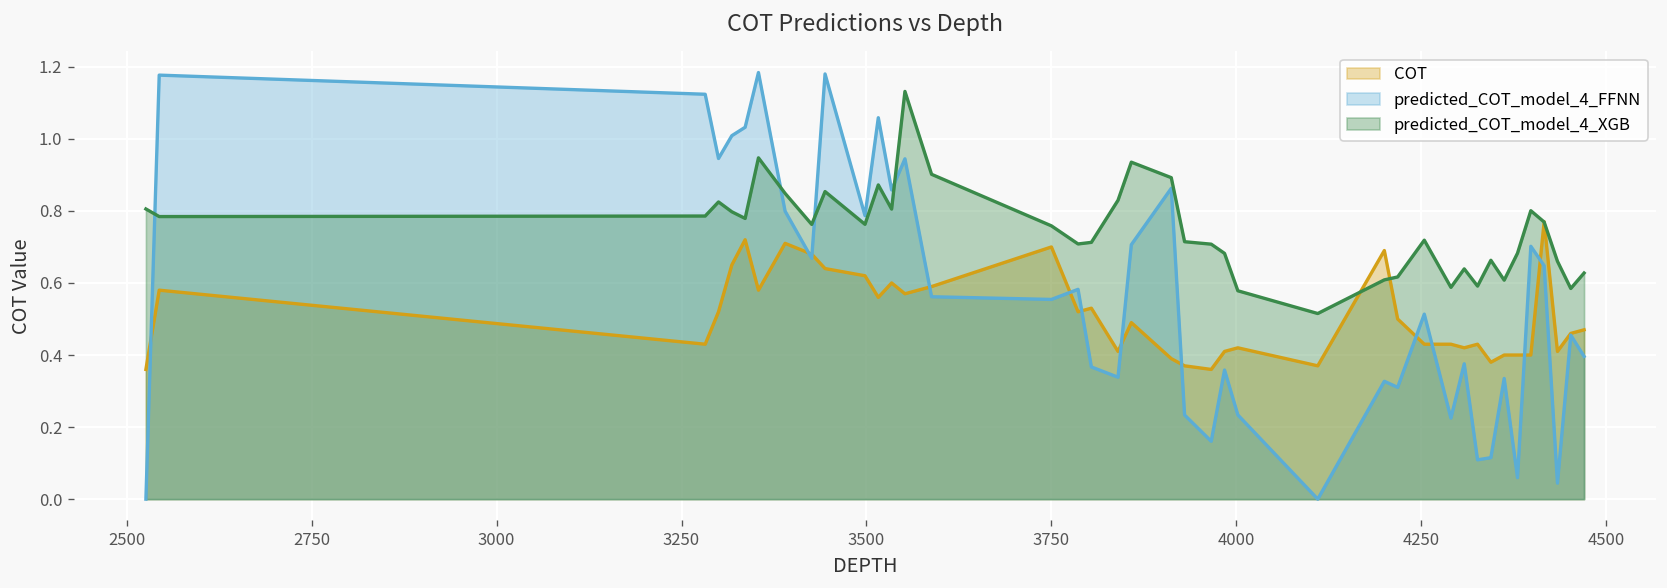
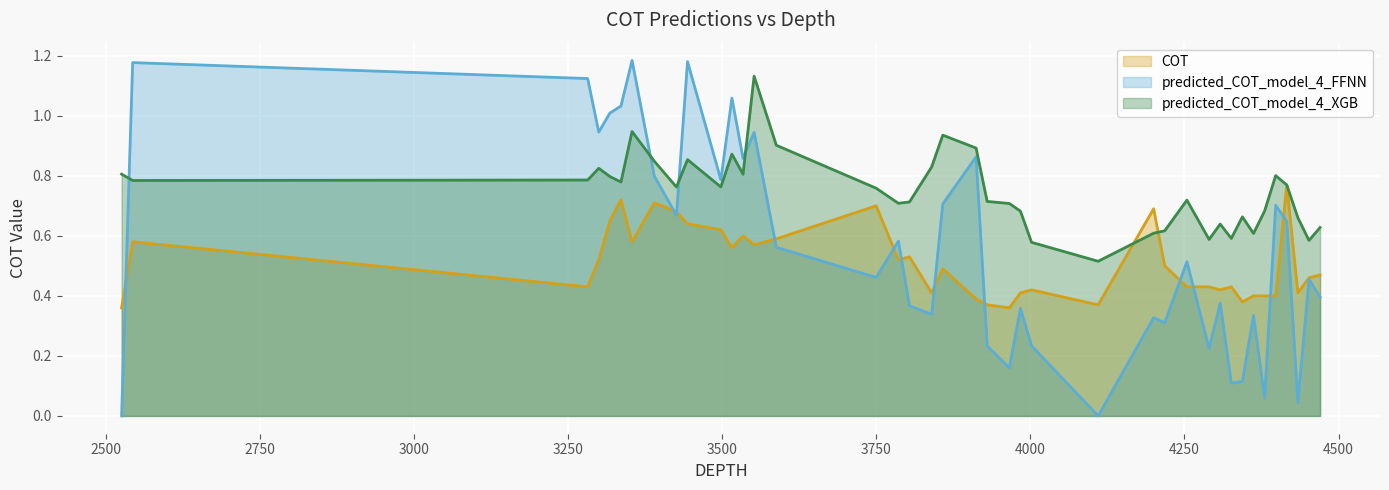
  {
    "COT": {
      "3750": 0.70
    },
    "predicted_COT_model_4_FFNN": {
-     "3750": 0.55
+     "3750": 0.46
    },
    "predicted_COT_model_4_XGB": {
      "3750": 0.76
    }
  }
